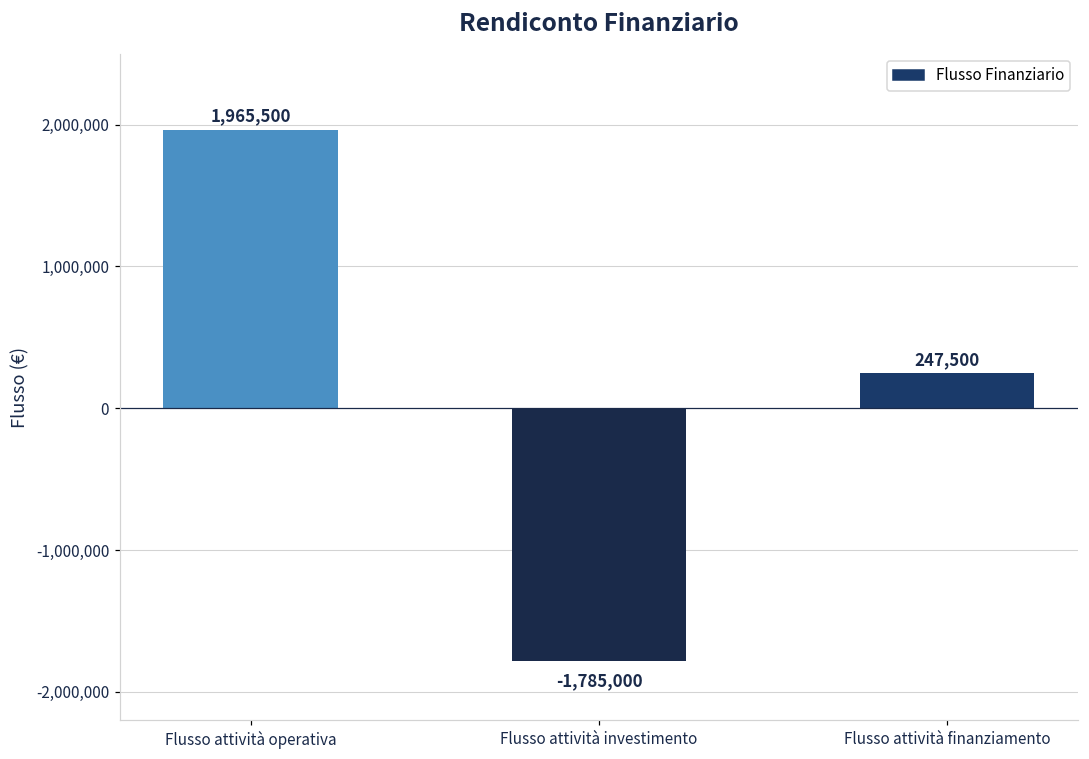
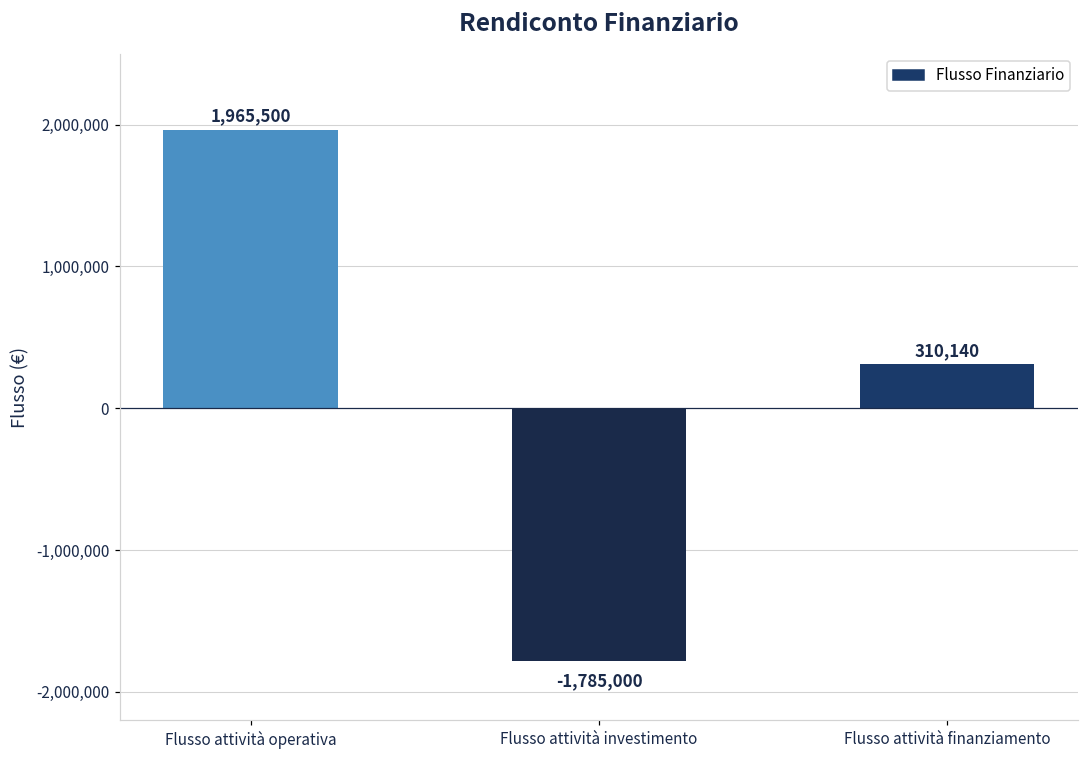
  {
    "Flusso attività operativa": "1,965,500",
    "Flusso attività investimento": "-1,785,000",
-   "Flusso attività finanziamento": "247,500"
+   "Flusso attività finanziamento": "310,140"
  }
